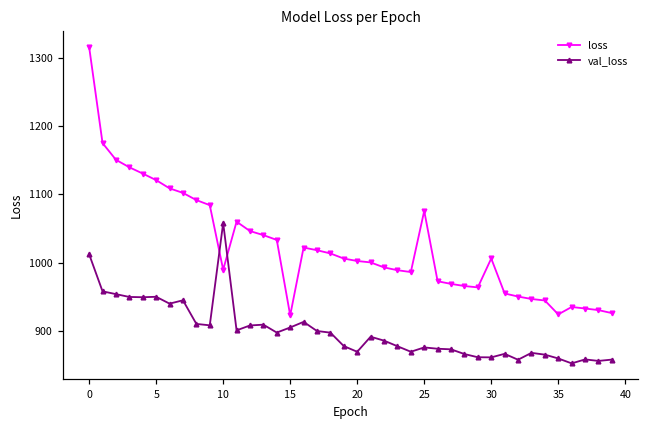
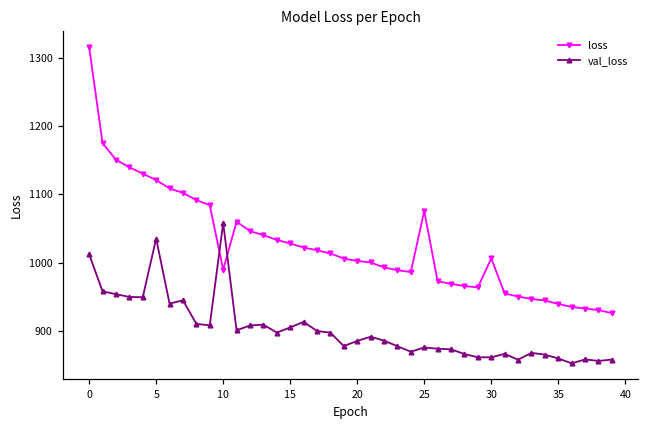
  {
    "loss": {
      "0": 1320,
      "5": 1120,
      "10": 990,
-     "15": 920,
+     "15": 1030,
      "20": 1000,
      "25": 1080,
      "30": 1010,
-     "35": 920
+     "35": 940
    },
    "val_loss": {
      "0": 1010,
-     "5": 950,
+     "5": 1040,
      "10": 1060,
      "15": 910,
-     "20": 870,
+     "20": 890,
      "25": 880,
      "30": 860,
      "35": 860
    }
  }
